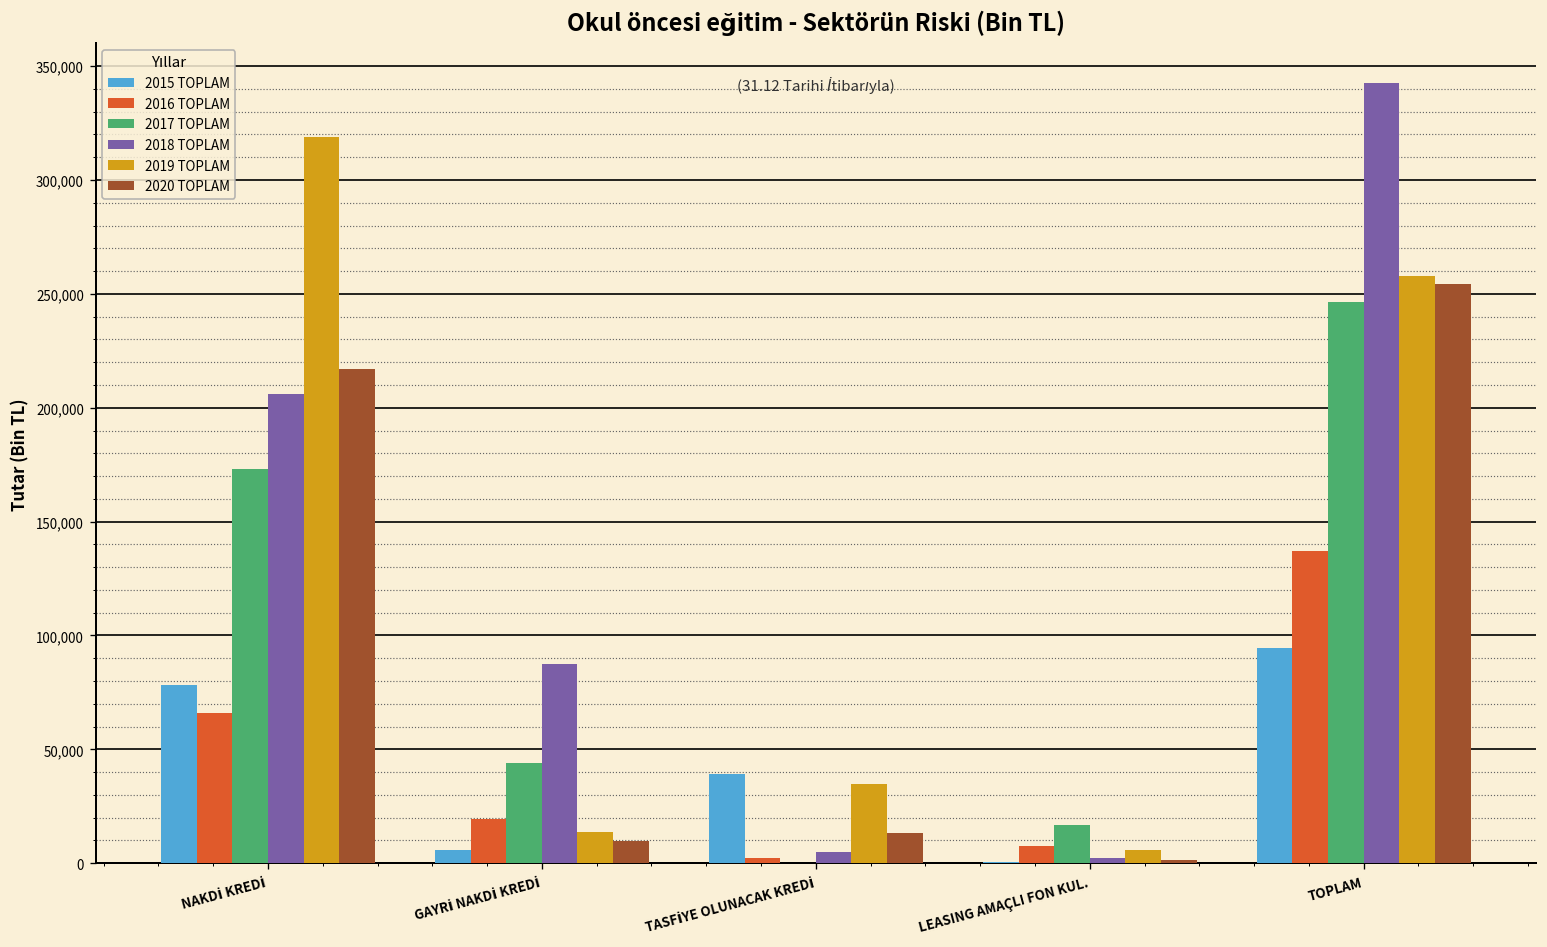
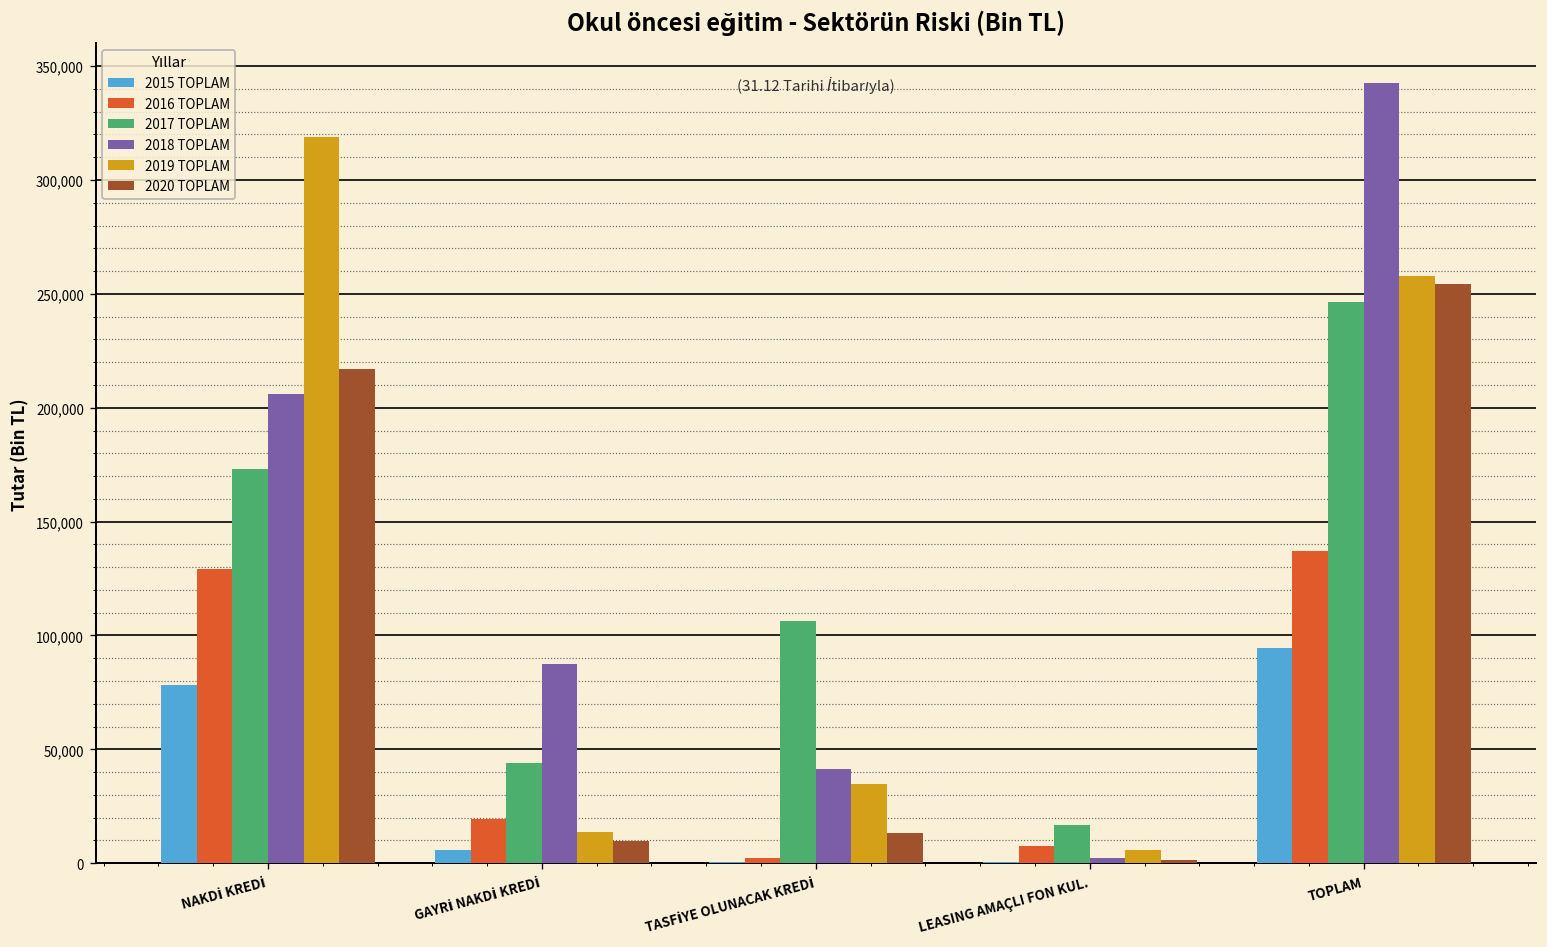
  {
    "2015 TOPLAM": {
      "NAKDİ KREDİ": "78,000",
      "GAYRİ NAKDİ KREDİ": "6,000",
-     "TASFİYE OLUNACAK KREDİ": "39,000",
+     "TASFİYE OLUNACAK KREDİ": "1,000",
      "TOPLAM": "95,000"
    },
    "2016 TOPLAM": {
-     "NAKDİ KREDİ": "66,000",
+     "NAKDİ KREDİ": "129,000",
      "GAYRİ NAKDİ KREDİ": "19,000",
      "TASFİYE OLUNACAK KREDİ": "2,000",
      "LEASING AMAÇLI FON KUL.": "8,000",
      "TOPLAM": "137,000"
    },
    "2017 TOPLAM": {
      "NAKDİ KREDİ": "173,000",
      "GAYRİ NAKDİ KREDİ": "44,000",
-     "TASFİYE OLUNACAK KREDİ": "0",
+     "TASFİYE OLUNACAK KREDİ": "106,000",
      "LEASING AMAÇLI FON KUL.": "17,000",
      "TOPLAM": "246,000"
    },
    "2018 TOPLAM": {
      "NAKDİ KREDİ": "206,000",
      "GAYRİ NAKDİ KREDİ": "87,000",
-     "TASFİYE OLUNACAK KREDİ": "5,000",
+     "TASFİYE OLUNACAK KREDİ": "41,000",
      "LEASING AMAÇLI FON KUL.": "2,000",
      "TOPLAM": "343,000"
    },
    "2019 TOPLAM": {
      "NAKDİ KREDİ": "319,000",
      "GAYRİ NAKDİ KREDİ": "14,000",
      "TASFİYE OLUNACAK KREDİ": "35,000",
      "LEASING AMAÇLI FON KUL.": "6,000",
      "TOPLAM": "258,000"
    },
    "2020 TOPLAM": {
      "NAKDİ KREDİ": "217,000",
      "GAYRİ NAKDİ KREDİ": "10,000",
      "TASFİYE OLUNACAK KREDİ": "13,000",
      "LEASING AMAÇLI FON KUL.": "1,000",
      "TOPLAM": "255,000"
    }
  }
